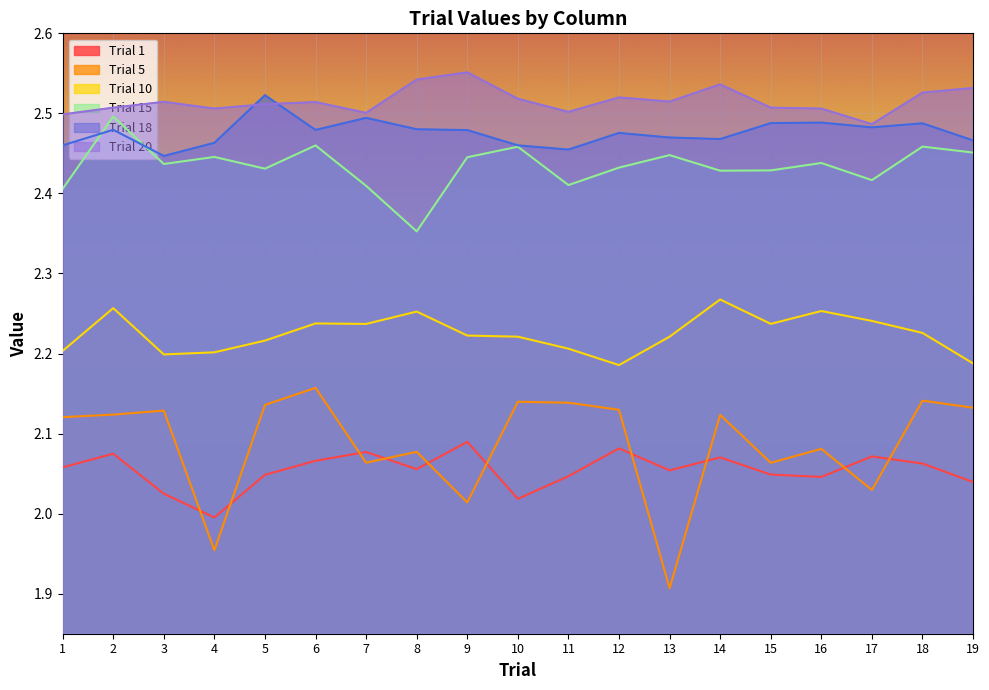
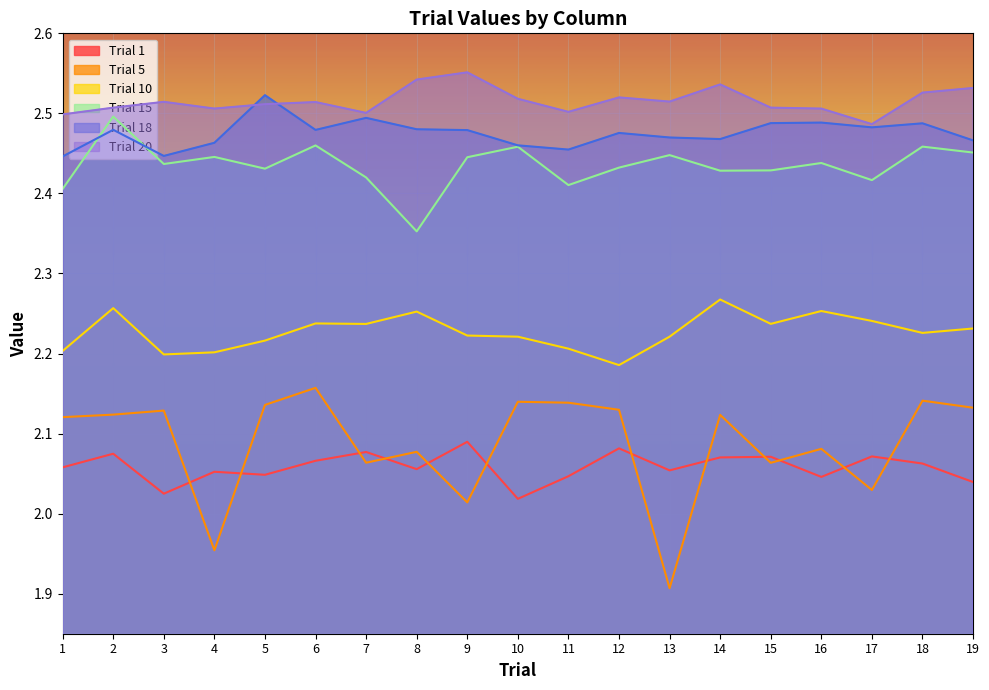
  {
    "Trial 1": {
      "1": 2.06,
      "2": 2.07,
      "3": 2.02,
-     "4": 2.00,
+     "4": 2.05,
      "5": 2.05,
      "6": 2.07,
      "7": 2.08,
      "8": 2.06,
      "9": 2.09,
      "10": 2.02,
      "11": 2.05,
      "12": 2.08,
      "13": 2.05,
      "14": 2.07,
-     "15": 2.05,
+     "15": 2.07,
      "16": 2.05,
      "17": 2.07,
      "18": 2.06,
      "19": 2.04
    },
    "Trial 5": {
      "1": 2.12,
      "2": 2.12,
      "3": 2.13,
      "4": 1.95,
      "5": 2.14,
      "6": 2.16,
      "7": 2.06,
      "8": 2.08,
      "9": 2.01,
      "10": 2.14,
      "11": 2.14,
      "12": 2.13,
      "13": 1.91,
      "14": 2.12,
      "15": 2.06,
      "16": 2.08,
      "17": 2.03,
      "18": 2.14,
      "19": 2.13
    },
    "Trial 10": {
      "1": 2.20,
      "2": 2.26,
      "3": 2.20,
      "4": 2.20,
      "5": 2.22,
      "6": 2.24,
      "7": 2.24,
      "8": 2.25,
      "9": 2.22,
      "10": 2.22,
      "11": 2.21,
      "12": 2.19,
      "13": 2.22,
      "14": 2.27,
      "15": 2.24,
      "16": 2.25,
      "17": 2.24,
      "18": 2.23,
-     "19": 2.19
+     "19": 2.23
    },
    "Trial 15": {
      "1": 2.41,
      "3": 2.44,
      "4": 2.45,
      "5": 2.43,
      "6": 2.46,
-     "7": 2.41,
+     "7": 2.42,
      "8": 2.35,
      "9": 2.45,
      "11": 2.41,
      "12": 2.43,
      "13": 2.45,
      "14": 2.43,
      "15": 2.43,
      "16": 2.44,
      "17": 2.42,
      "18": 2.46,
      "19": 2.45
    },
    "Trial 18": {
-     "1": 2.46,
+     "1": 2.45,
      "3": 2.45,
      "4": 2.46,
      "5": 2.52,
      "6": 2.48,
      "7": 2.49,
      "8": 2.48,
      "9": 2.48,
      "11": 2.45,
      "12": 2.48,
      "13": 2.47,
      "14": 2.47,
      "15": 2.49,
      "16": 2.49,
      "17": 2.48,
      "18": 2.49,
      "19": 2.47
    },
    "Trial 20": {
      "1": 2.50,
      "3": 2.51,
      "4": 2.51,
      "5": 2.51,
      "6": 2.51,
      "7": 2.50,
      "8": 2.54,
      "9": 2.55,
      "10": 2.52,
      "11": 2.50,
      "12": 2.52,
      "13": 2.51,
      "14": 2.54,
      "15": 2.51,
      "16": 2.51,
      "17": 2.49,
      "18": 2.53,
      "19": 2.53
    }
  }
